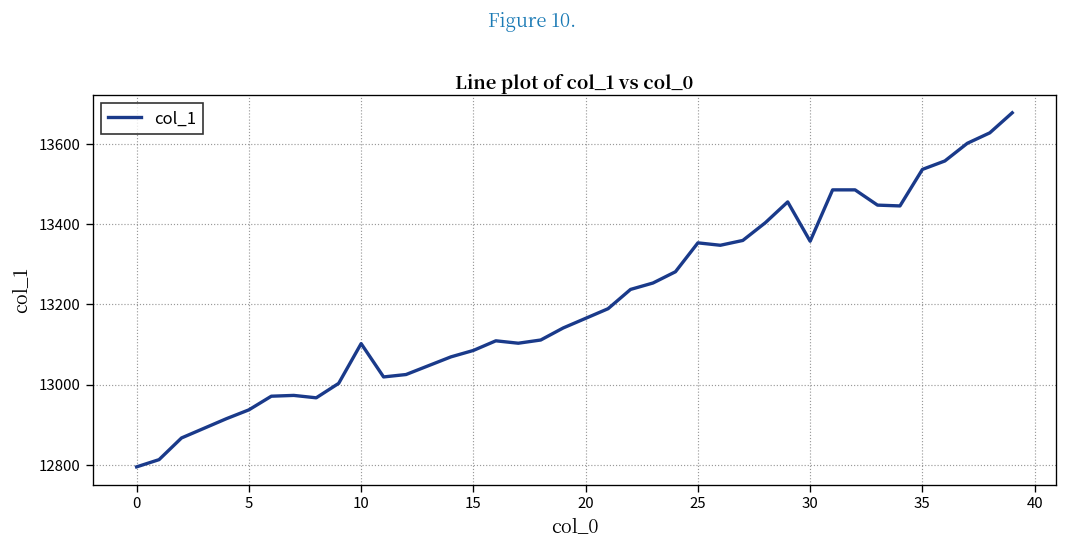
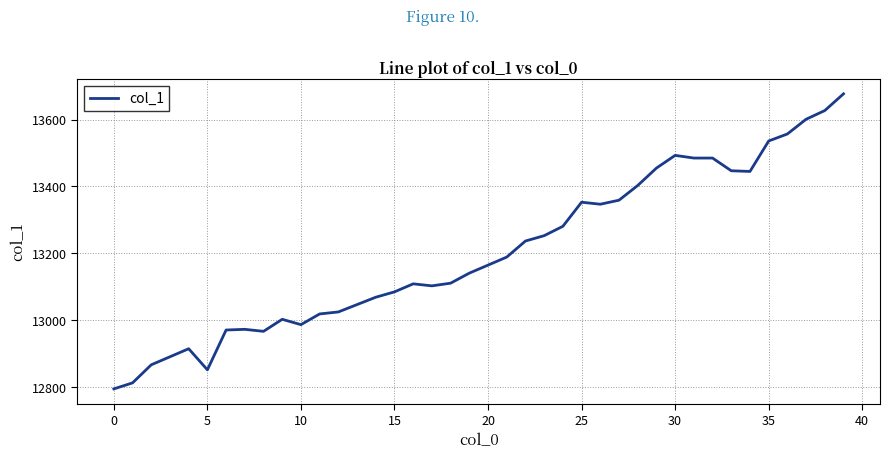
  {
    "0": 12800,
-   "5": 12940,
-   "10": 13100,
+   "5": 12850,
+   "10": 12990,
    "15": 13090,
    "20": 13170,
    "25": 13350,
-   "30": 13360,
+   "30": 13490,
    "35": 13540
  }
